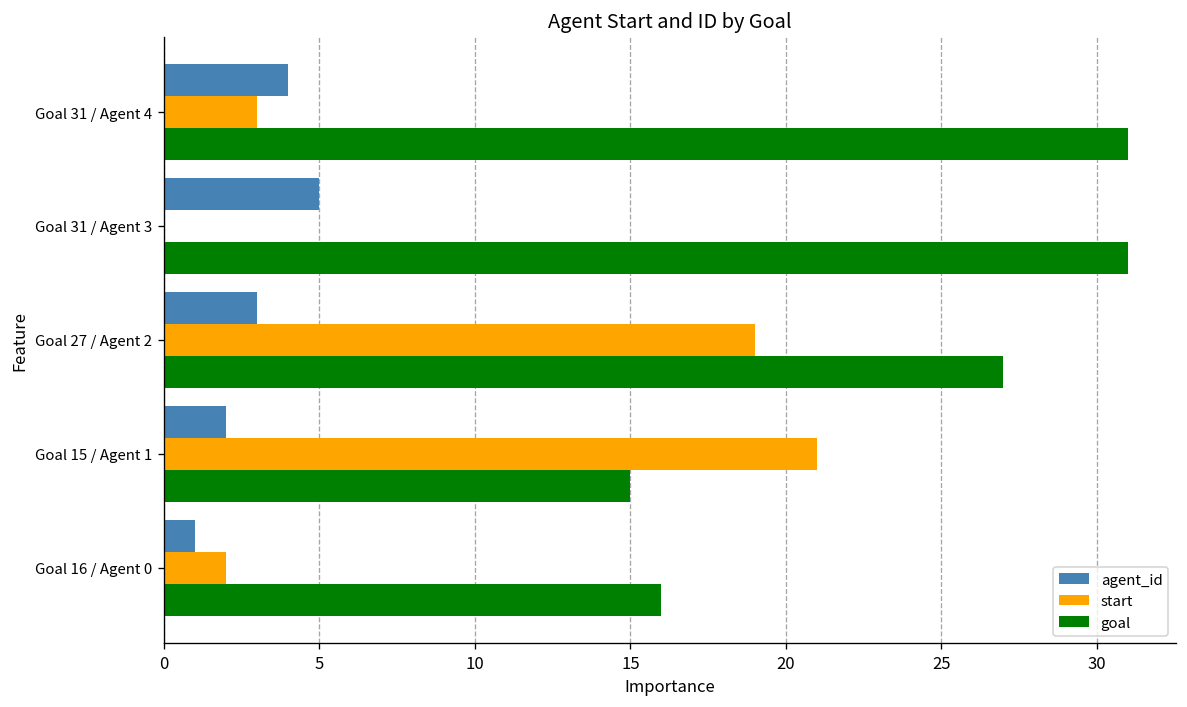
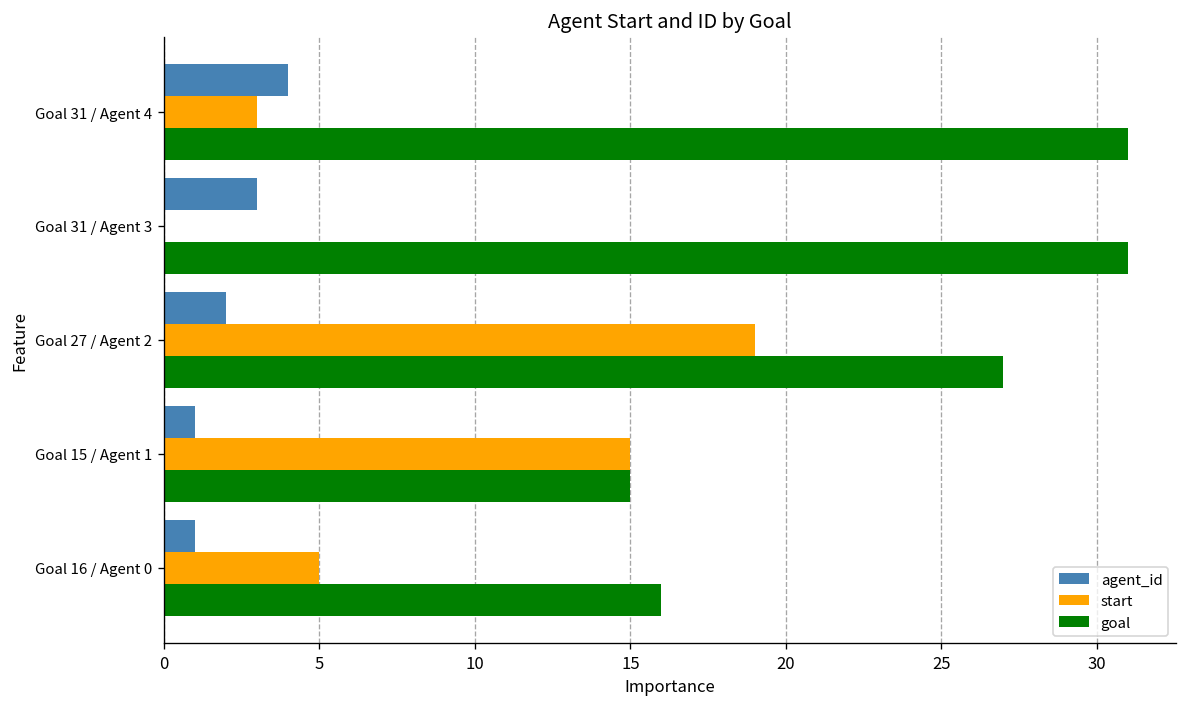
  {
    "agent_id": {
      "Goal 31 / Agent 4": 4,
-     "Goal 31 / Agent 3": 5,
-     "Goal 27 / Agent 2": 3,
-     "Goal 15 / Agent 1": 2,
+     "Goal 31 / Agent 3": 3,
+     "Goal 27 / Agent 2": 2,
+     "Goal 15 / Agent 1": 1,
      "Goal 16 / Agent 0": 1
    },
    "start": {
      "Goal 31 / Agent 4": 3,
      "Goal 31 / Agent 3": 0,
      "Goal 27 / Agent 2": 19,
-     "Goal 15 / Agent 1": 21,
-     "Goal 16 / Agent 0": 2
+     "Goal 15 / Agent 1": 15,
+     "Goal 16 / Agent 0": 5
    },
    "goal": {
      "Goal 31 / Agent 4": 31,
      "Goal 31 / Agent 3": 31,
      "Goal 27 / Agent 2": 27,
      "Goal 15 / Agent 1": 15,
      "Goal 16 / Agent 0": 16
    }
  }
